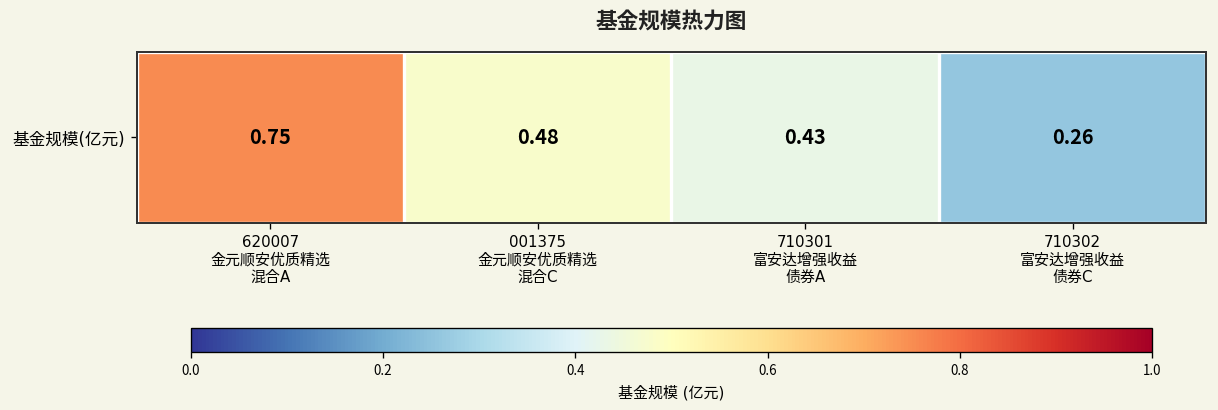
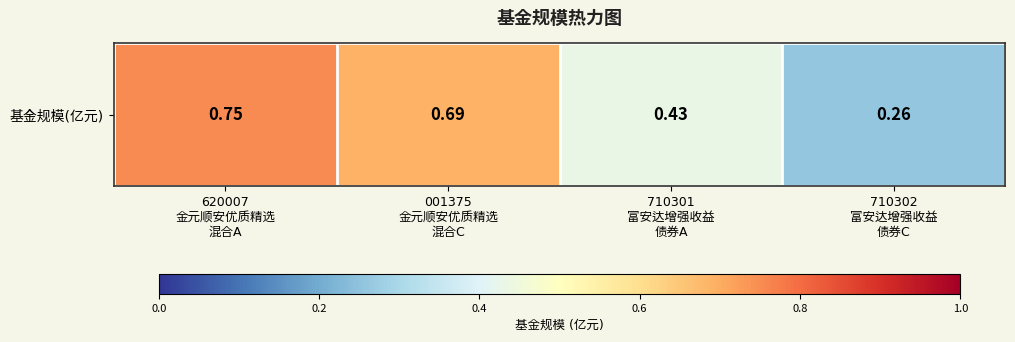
  {
    "基金规模(亿元)": {
      "620007 金元顺安优质精选 混合A": 0.75,
-     "001375 金元顺安优质精选 混合C": 0.48,
+     "001375 金元顺安优质精选 混合C": 0.69,
      "710301 富安达增强收益 债券A": 0.43,
      "710302 富安达增强收益 债券C": 0.26
    }
  }
